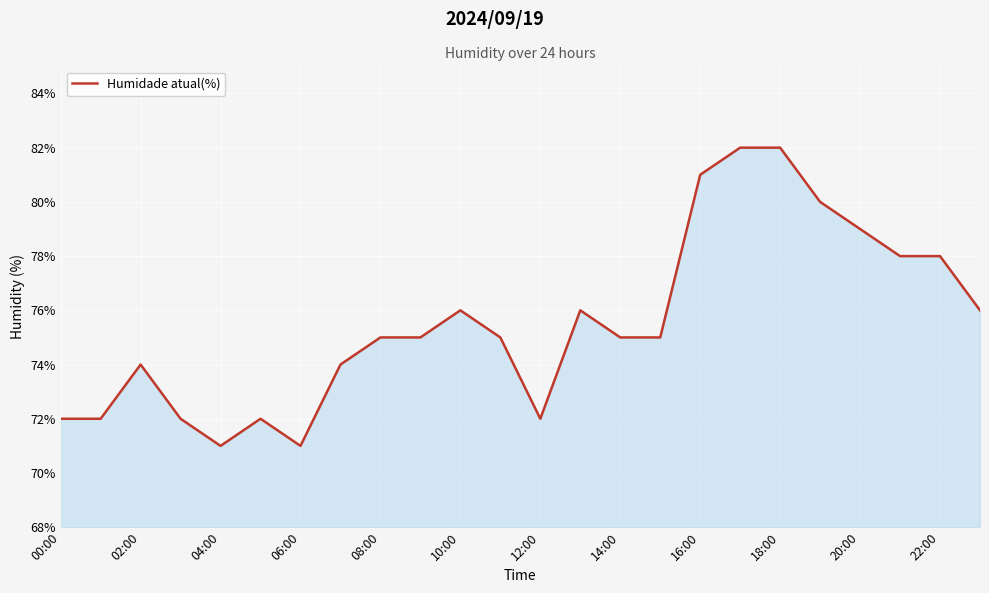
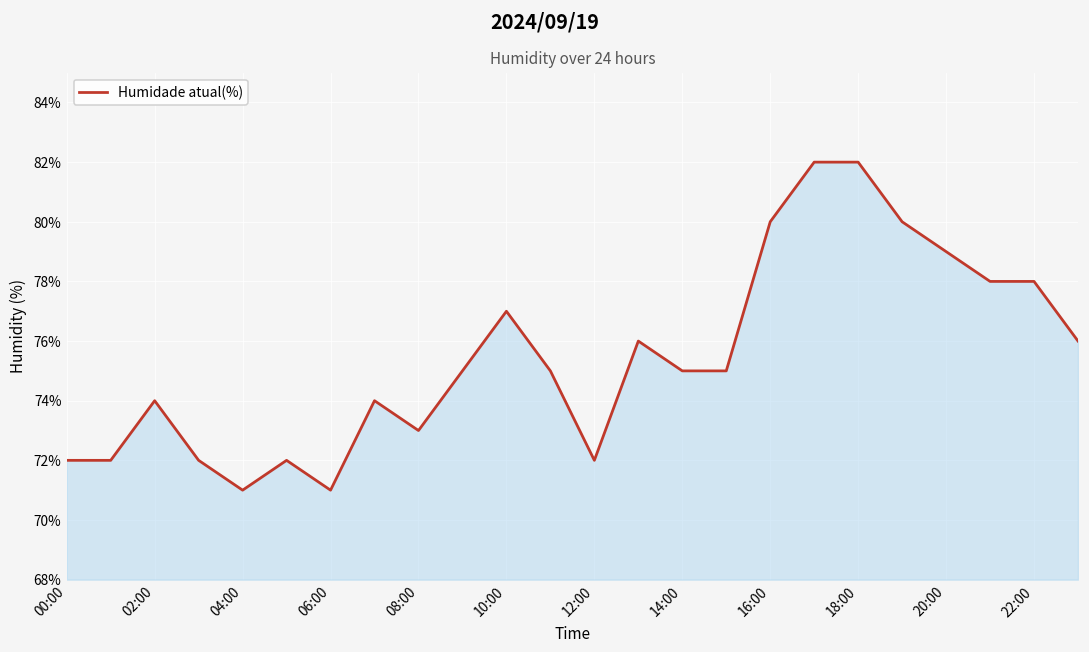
  {
    "00:00": "72%",
    "02:00": "74%",
    "04:00": "71%",
    "06:00": "71%",
-   "08:00": "75%",
-   "10:00": "76%",
+   "08:00": "73%",
+   "10:00": "77%",
    "12:00": "72%",
    "14:00": "75%",
-   "16:00": "81%",
+   "16:00": "80%",
    "18:00": "82%",
    "20:00": "79%",
    "22:00": "78%"
  }
